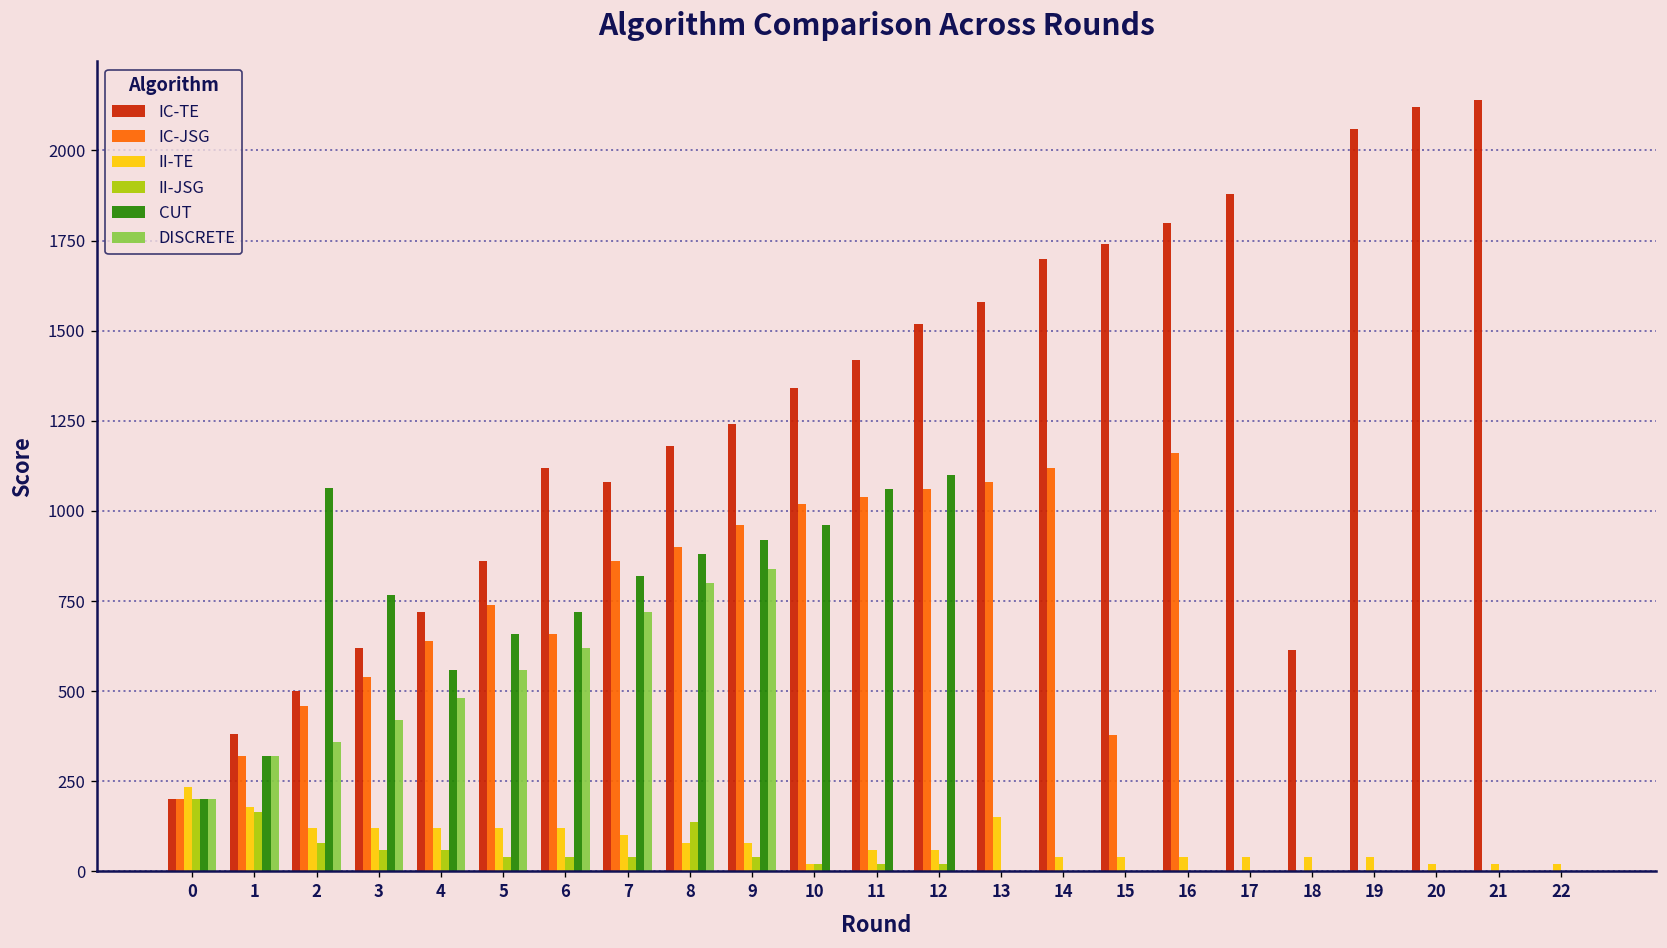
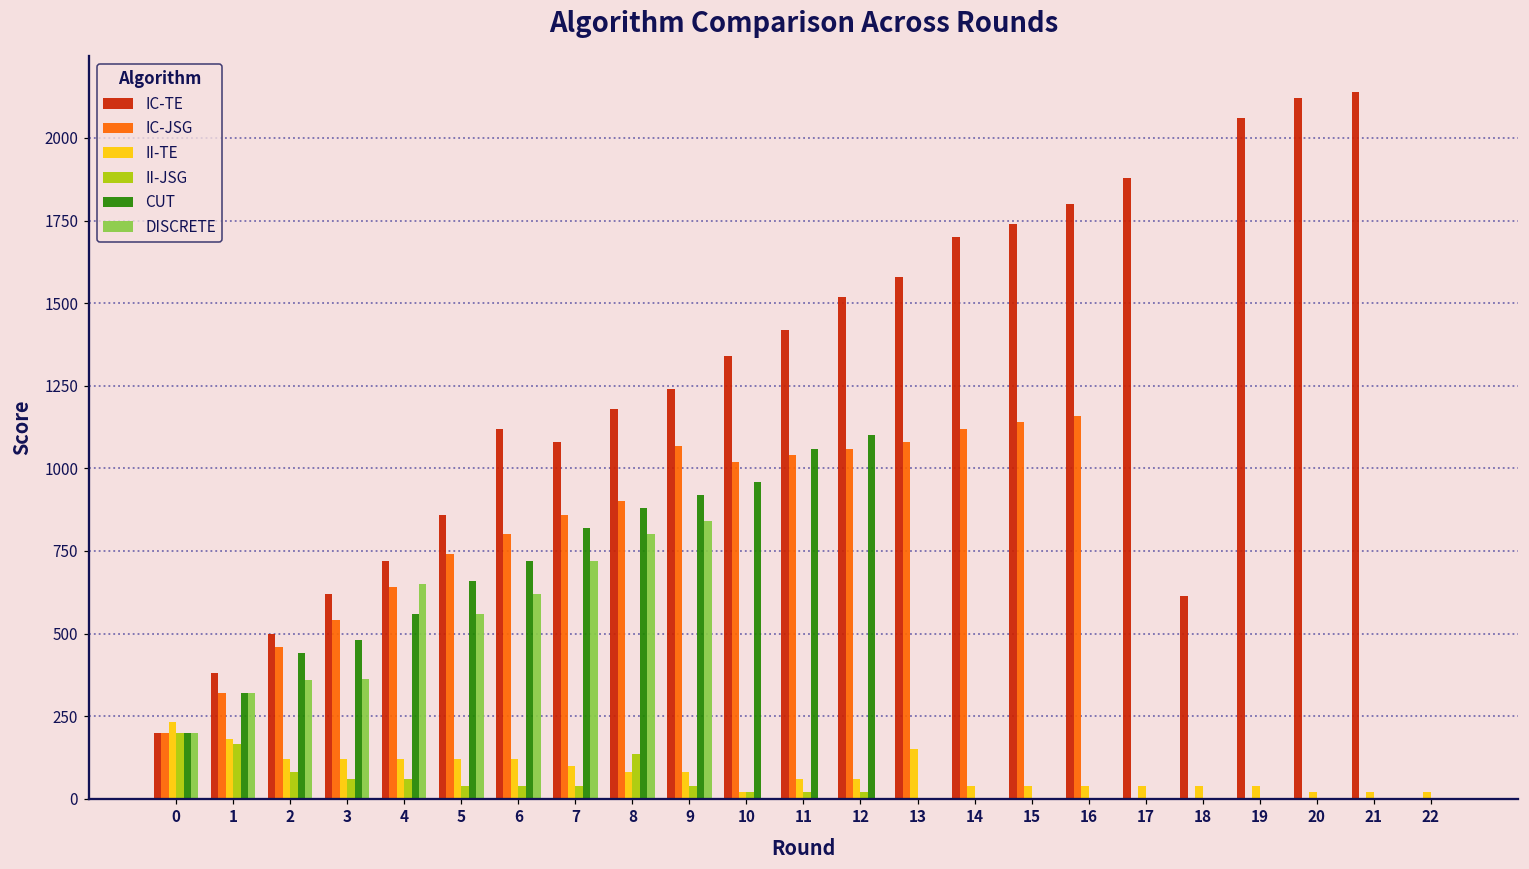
  {
    "IC-TE": {
      "0": 200,
      "1": 380,
      "2": 500,
      "3": 620,
      "4": 720,
      "5": 860,
      "6": 1120,
      "7": 1080,
      "8": 1180,
      "9": 1240,
      "10": 1340,
      "11": 1420,
      "12": 1520,
      "13": 1580,
      "14": 1700,
      "15": 1740,
      "16": 1800,
      "17": 1880,
      "18": 620,
      "19": 2060,
      "20": 2120,
      "21": 2140,
      "22": 0
    },
    "IC-JSG": {
      "0": 200,
      "1": 320,
      "2": 460,
      "3": 540,
      "4": 640,
      "5": 740,
-     "6": 660,
+     "6": 800,
      "7": 860,
      "8": 900,
-     "9": 960,
+     "9": 1070,
      "10": 1020,
      "11": 1040,
      "12": 1060,
      "13": 1080,
      "14": 1120,
-     "15": 380,
+     "15": 1140,
      "16": 1160,
      "17": 0,
      "18": 0,
      "19": 0,
      "20": 0,
      "21": 0,
      "22": 0
    },
    "II-TE": {
      "0": 230,
      "1": 180,
      "2": 120,
      "3": 120,
      "4": 120,
      "5": 120,
      "6": 120,
      "7": 100,
      "8": 80,
      "9": 80,
      "10": 20,
      "11": 60,
      "12": 60,
      "13": 150,
      "14": 40,
      "15": 40,
      "16": 40,
      "17": 40,
      "18": 40,
      "19": 40,
      "20": 20,
      "21": 20,
      "22": 20
    },
    "II-JSG": {
      "0": 200,
      "1": 170,
      "2": 80,
      "3": 60,
      "4": 60,
      "5": 40,
      "6": 40,
      "7": 40,
      "8": 140,
      "9": 40,
      "10": 20,
      "11": 20,
      "12": 20,
      "13": 0,
      "14": 0,
      "15": 0,
      "16": 0,
      "17": 0,
      "18": 0,
      "19": 0,
      "20": 0,
      "21": 0,
      "22": 0
    },
    "CUT": {
      "0": 200,
      "1": 320,
-     "2": 1060,
-     "3": 770,
+     "2": 440,
+     "3": 480,
      "4": 560,
      "5": 660,
      "6": 720,
      "7": 820,
      "8": 880,
      "9": 920,
      "10": 960,
      "11": 1060,
      "12": 1100,
      "13": 0,
      "14": 0,
      "15": 0,
      "16": 0,
      "17": 0,
      "18": 0,
      "19": 0,
      "20": 0,
      "21": 0,
      "22": 0
    },
    "DISCRETE": {
      "0": 200,
      "1": 320,
      "2": 360,
-     "3": 420,
-     "4": 480,
+     "3": 360,
+     "4": 650,
      "5": 560,
      "6": 620,
      "7": 720,
      "8": 800,
      "9": 840,
      "10": 0,
      "11": 0,
      "12": 0,
      "13": 0,
      "14": 0,
      "15": 0,
      "16": 0,
      "17": 0,
      "18": 0,
      "19": 0,
      "20": 0,
      "21": 0,
      "22": 0
    }
  }
